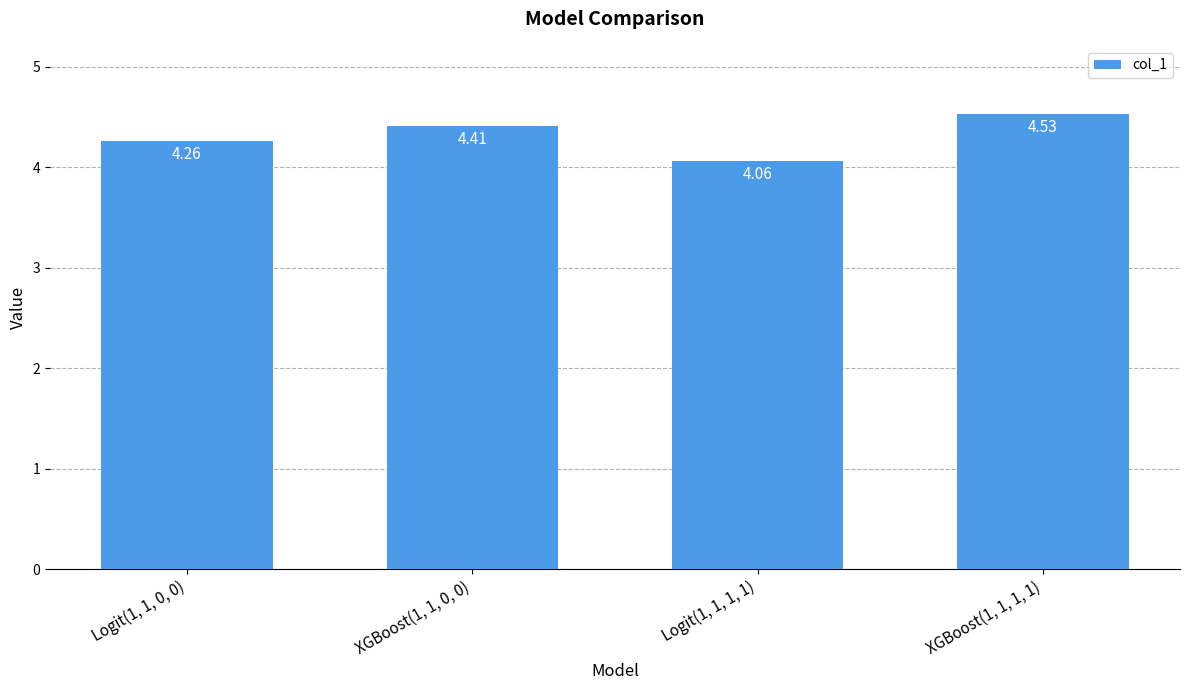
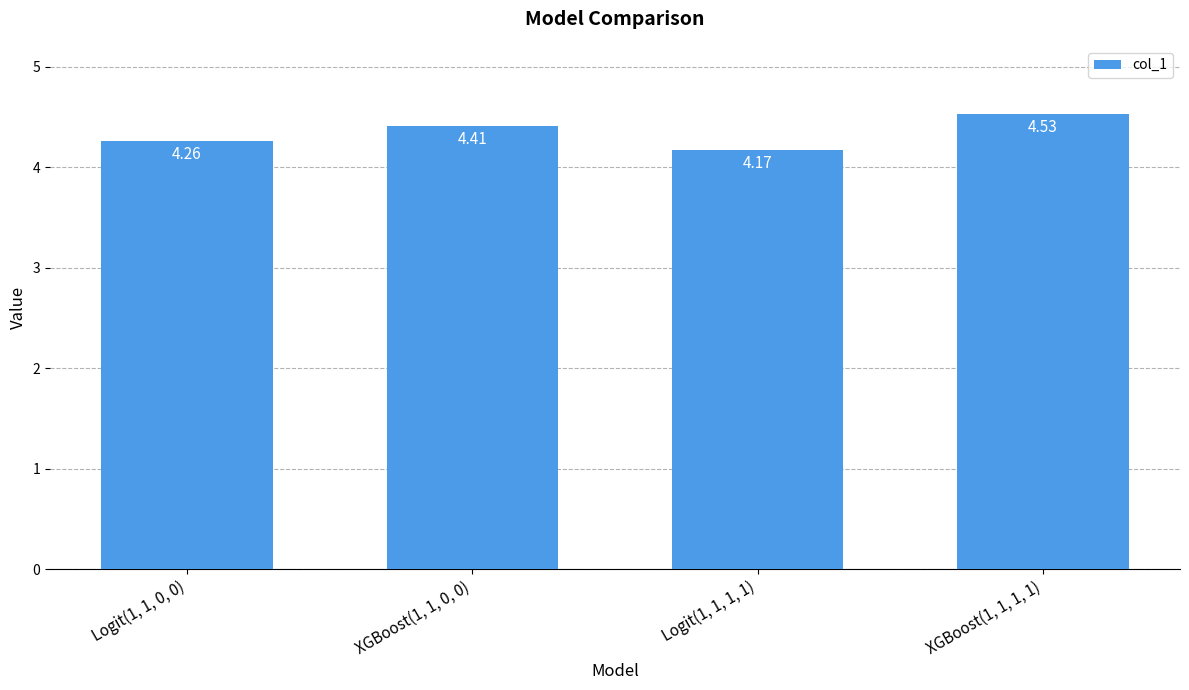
  {
    "Logit(1, 1, 0, 0)": 4.26,
    "XGBoost(1, 1, 0, 0)": 4.41,
-   "Logit(1, 1, 1, 1)": 4.06,
+   "Logit(1, 1, 1, 1)": 4.17,
    "XGBoost(1, 1, 1, 1)": 4.53
  }
